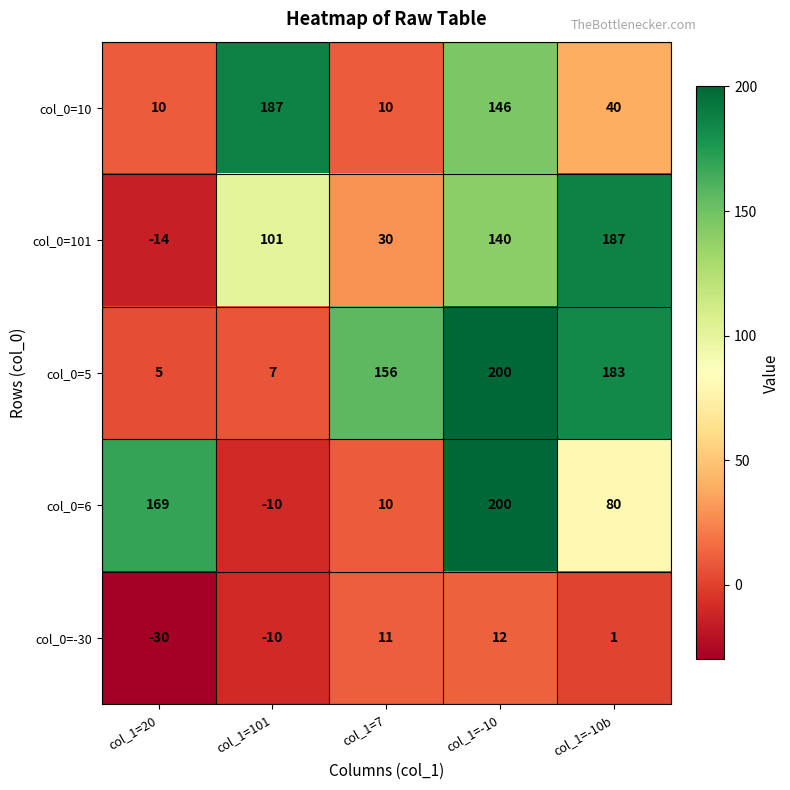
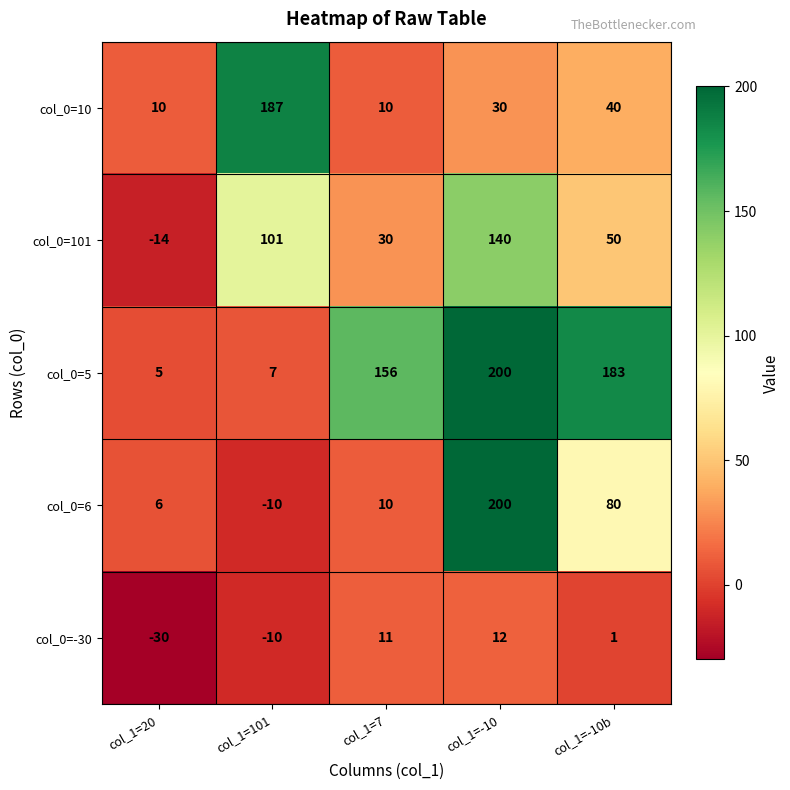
  {
    "col_0=10": {
      "col_1=20": 10,
      "col_1=101": 187,
      "col_1=7": 10,
-     "col_1=-10": 146,
+     "col_1=-10": 30,
      "col_1=-10b": 40
    },
    "col_0=101": {
      "col_1=20": -14,
      "col_1=101": 101,
      "col_1=7": 30,
      "col_1=-10": 140,
-     "col_1=-10b": 187
+     "col_1=-10b": 50
    },
    "col_0=5": {
      "col_1=20": 5,
      "col_1=101": 7,
      "col_1=7": 156,
      "col_1=-10": 200,
      "col_1=-10b": 183
    },
    "col_0=6": {
-     "col_1=20": 169,
+     "col_1=20": 6,
      "col_1=101": -10,
      "col_1=7": 10,
      "col_1=-10": 200,
      "col_1=-10b": 80
    },
    "col_0=-30": {
      "col_1=20": -30,
      "col_1=101": -10,
      "col_1=7": 11,
      "col_1=-10": 12,
      "col_1=-10b": 1
    }
  }
